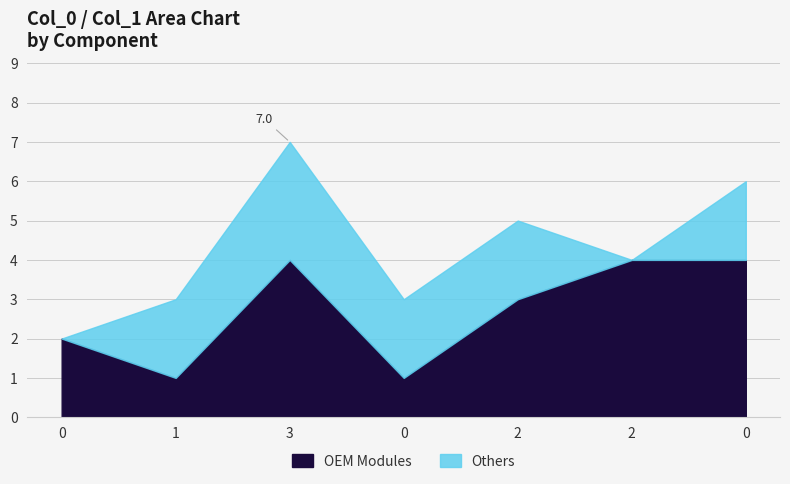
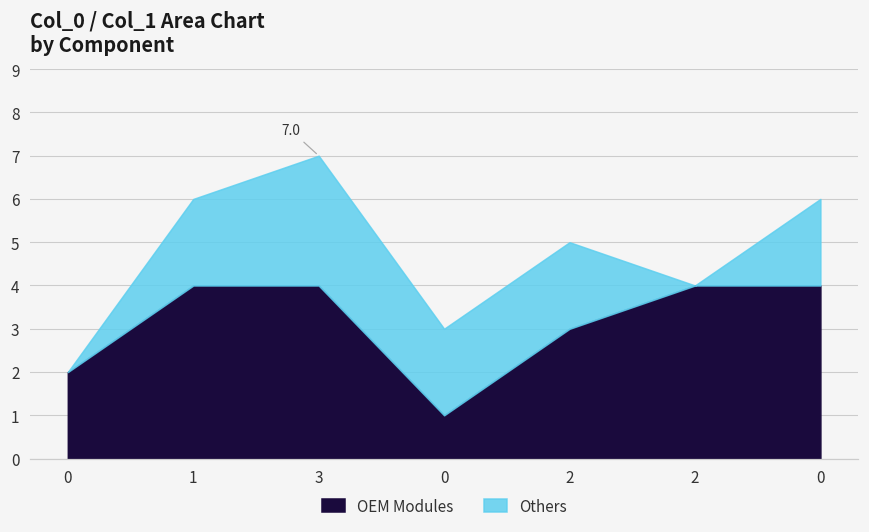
  {
    "OEM Modules": {
-     "1": 1,
+     "1": 4,
      "3": 4
    },
    "Others": {
      "1": 2
    }
  }
